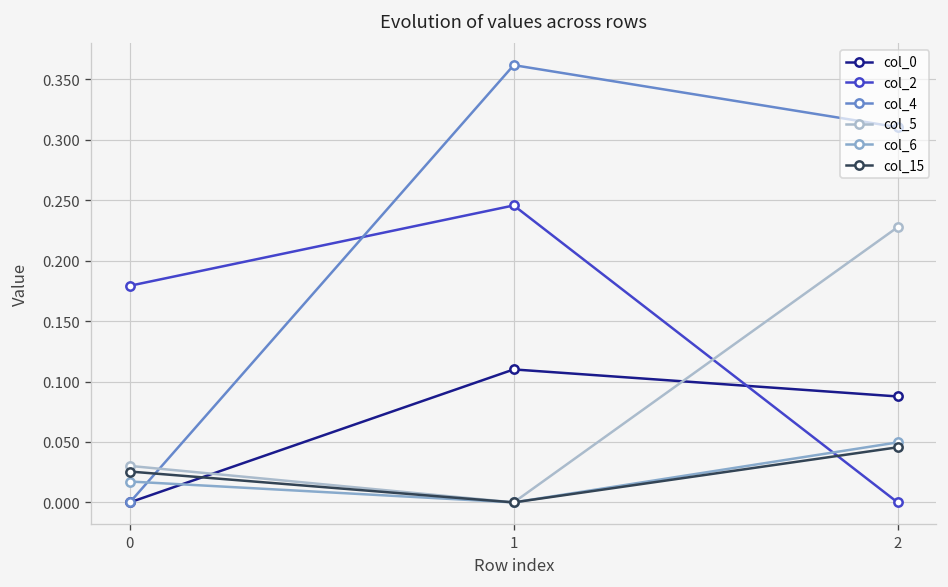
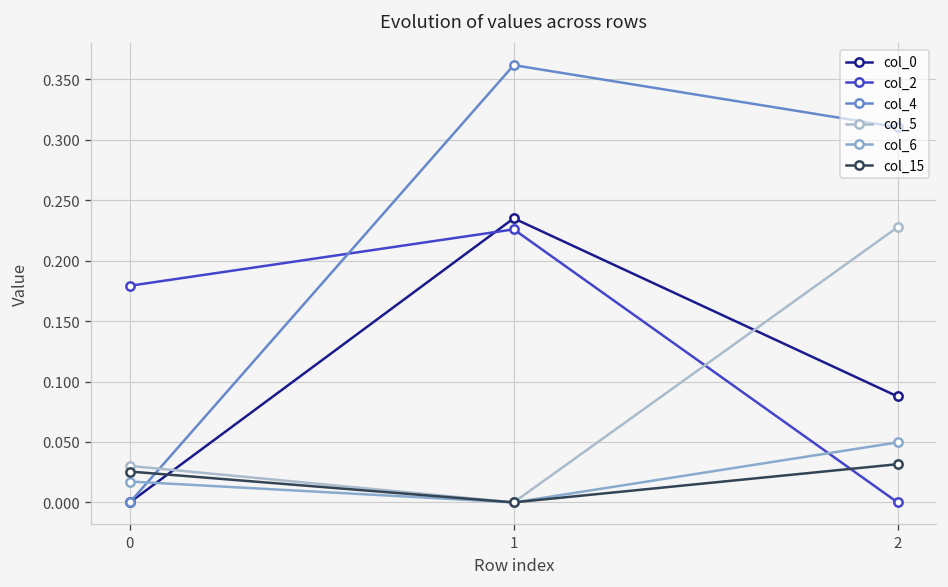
  {
    "col_0": {
-     "1": 0.110,
+     "1": 0.235,
      "2": 0.088
    },
    "col_2": {
      "0": 0.179,
-     "1": 0.246,
+     "1": 0.226,
      "2": 0.000
    },
    "col_15": {
      "0": 0.026,
-     "2": 0.046
+     "2": 0.032
    }
  }
